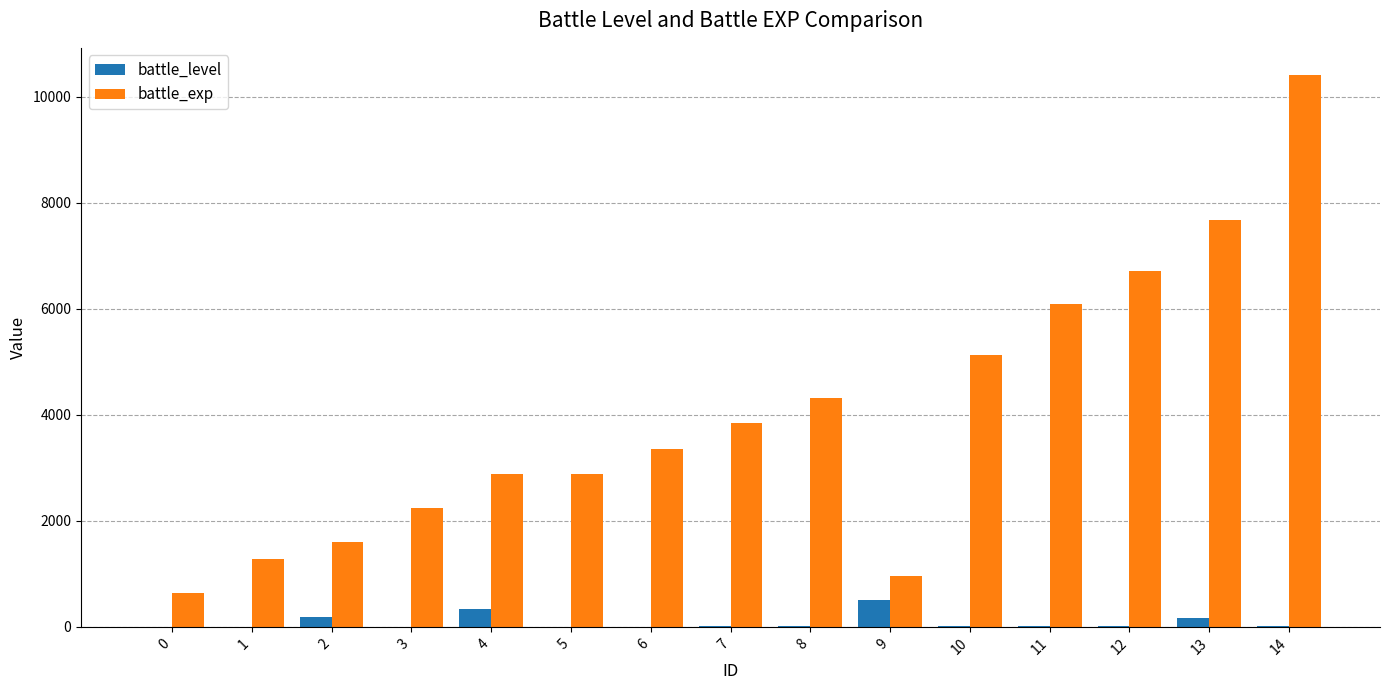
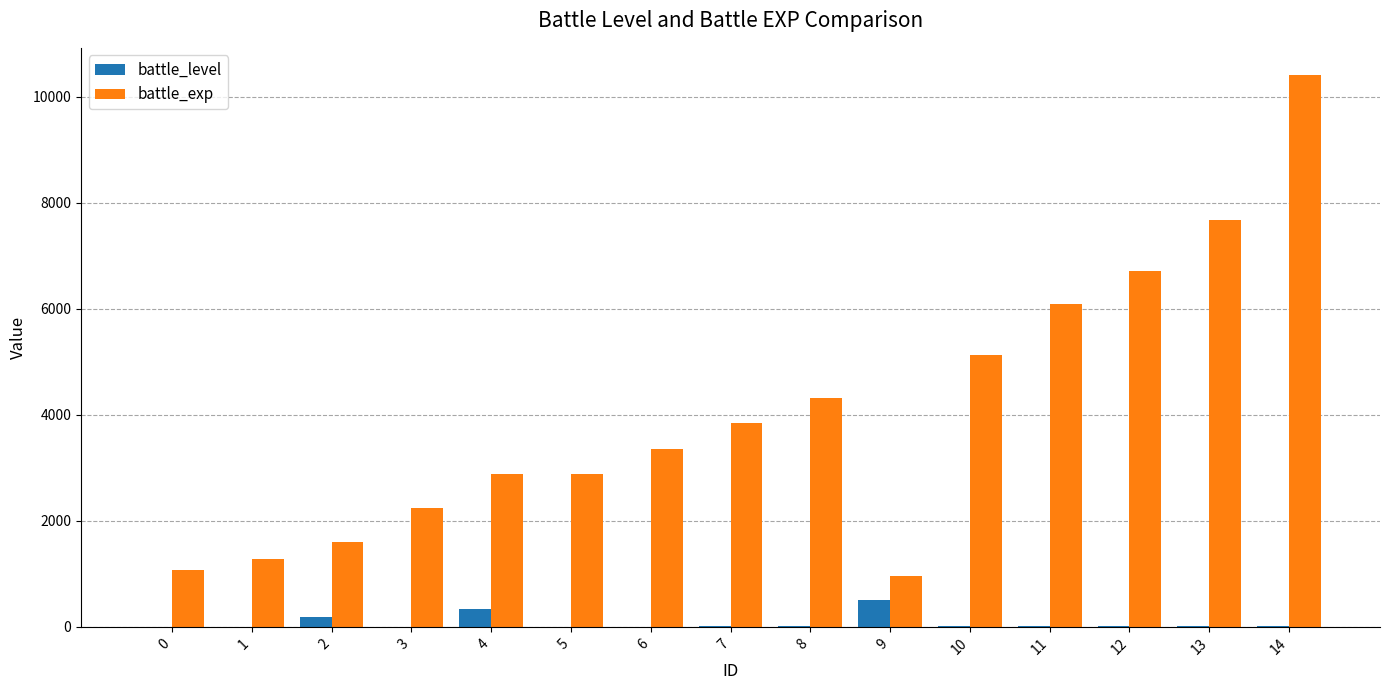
  {
    "battle_level": {
      "0": 0,
      "2": 200,
      "4": 300,
      "9": 500,
-     "13": 200
+     "13": 0
    },
    "battle_exp": {
-     "0": 600,
+     "0": 1100,
      "1": 1300,
      "2": 1600,
      "3": 2200,
      "4": 2900,
      "5": 2900,
      "6": 3400,
      "7": 3800,
      "8": 4300,
      "9": 1000,
      "10": 5100,
      "11": 6100,
      "12": 6700,
      "13": 7700,
      "14": 10400
    }
  }
